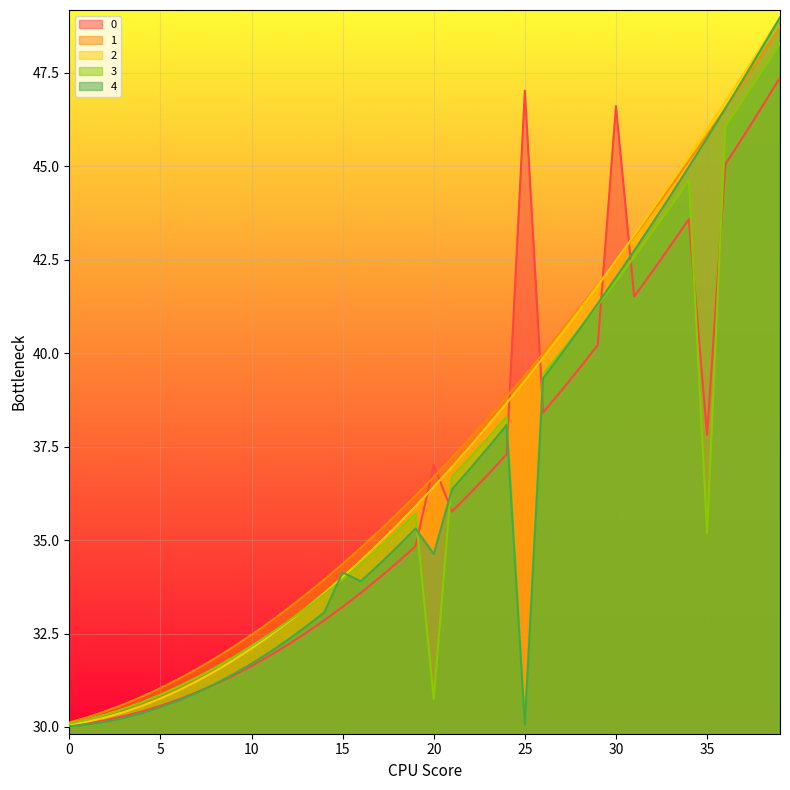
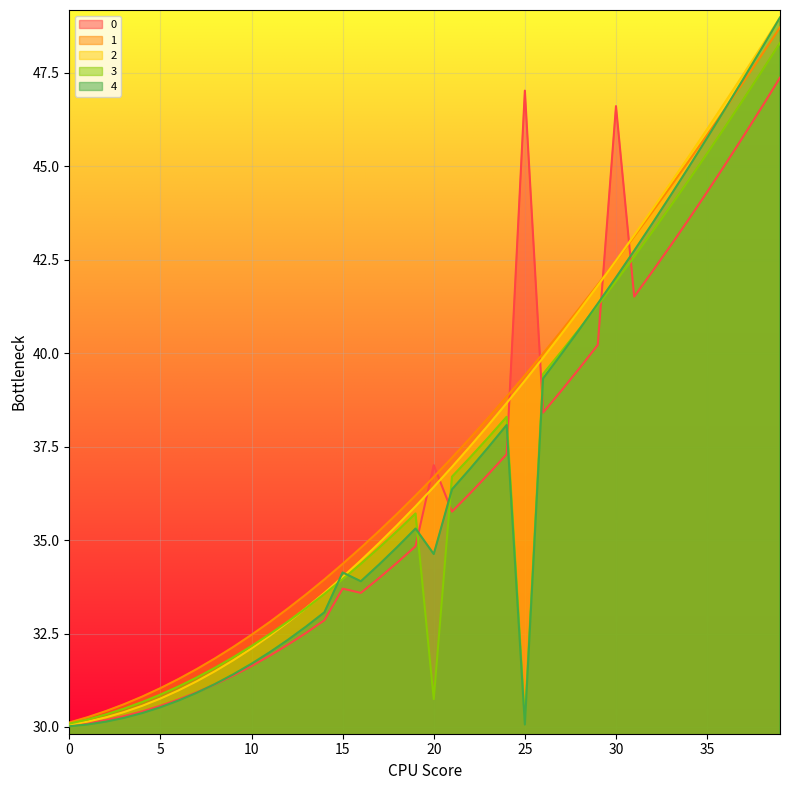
  {
    "0": {
-     "15": 33.2,
+     "15": 33.7,
      "20": 37.0,
      "25": 47.0,
      "30": 46.6,
-     "35": 37.8
+     "35": 44.3
    },
    "3": {
      "5": 30.9,
      "20": 30.7,
      "25": 30.2,
      "30": 41.9,
-     "35": 35.2
+     "35": 45.3
    },
    "4": {
      "15": 34.1,
      "20": 34.6,
      "25": 30.1,
      "30": 42.0,
      "35": 45.8
    }
  }
